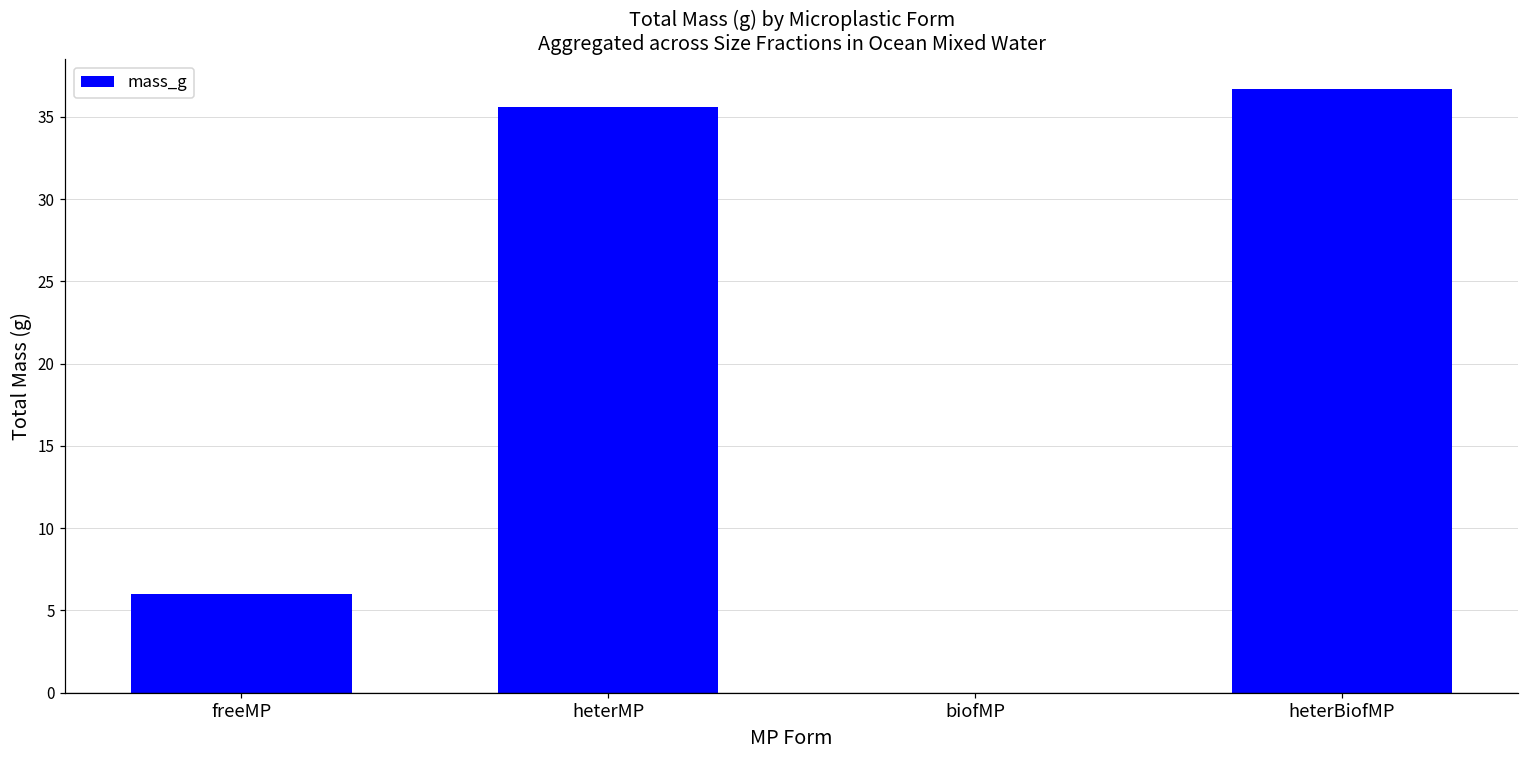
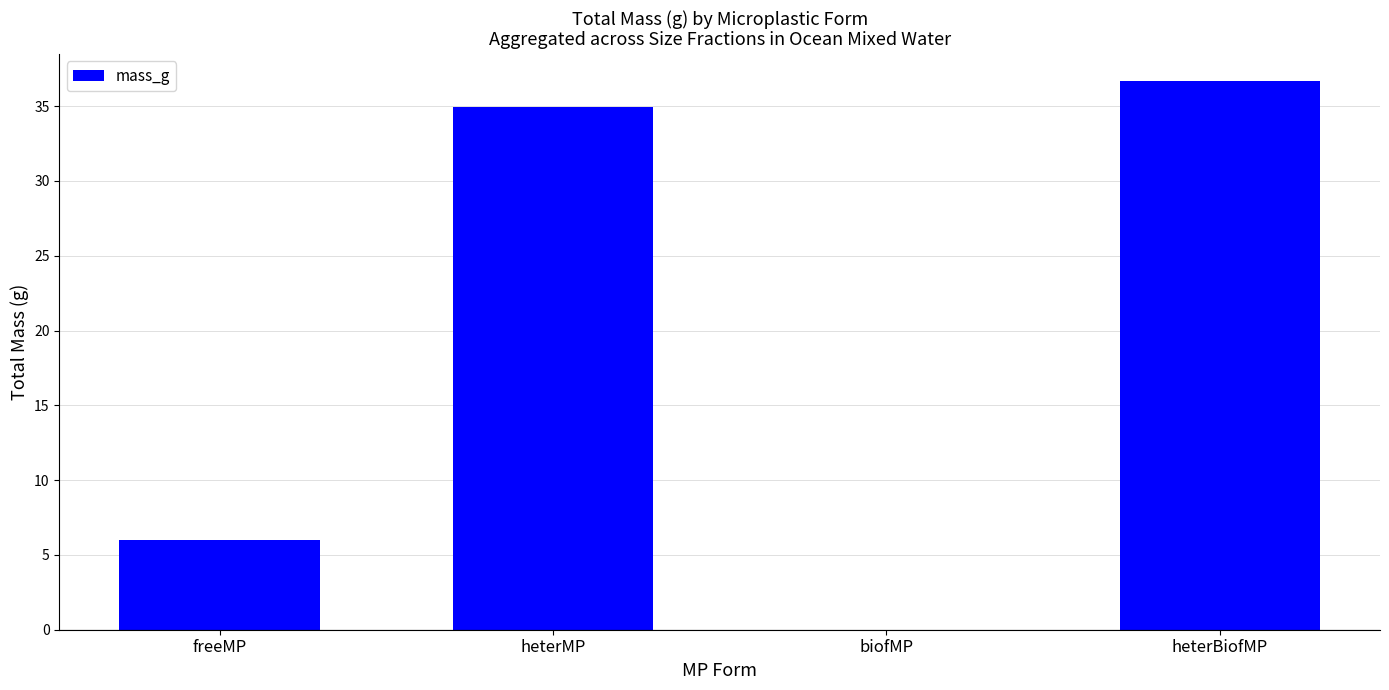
  {
    "freeMP": 6.0,
-   "heterMP": 35.6,
+   "heterMP": 35.0,
    "heterBiofMP": 36.7
  }
